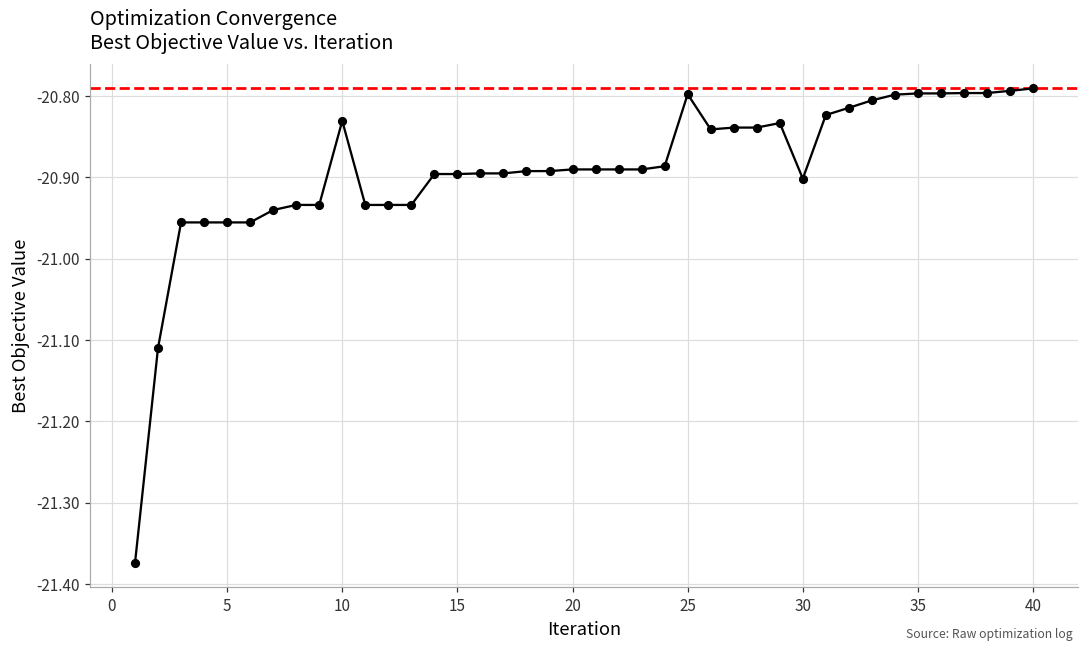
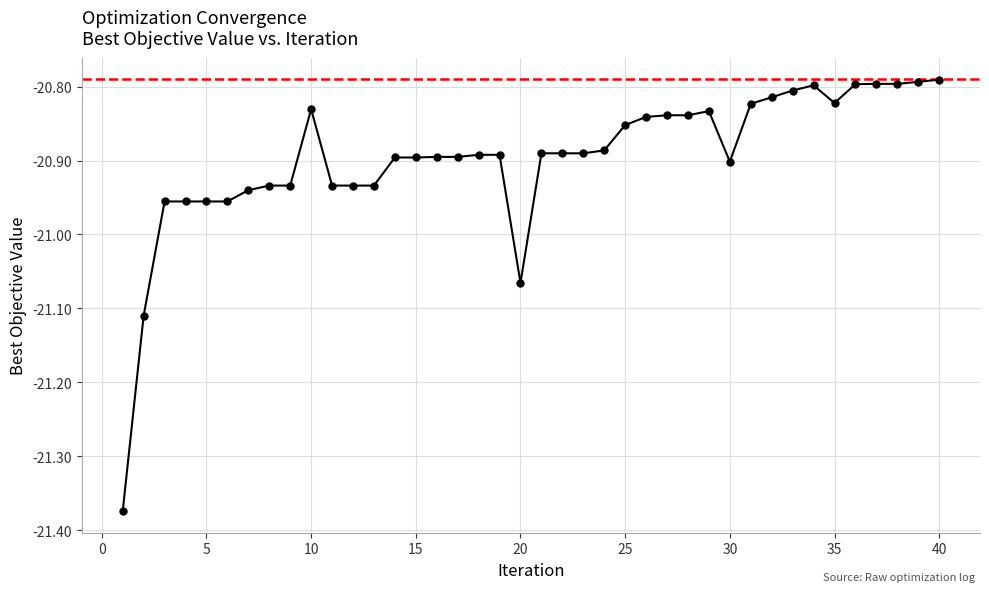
  {
    "5": -20.96,
    "10": -20.83,
    "15": -20.90,
-   "20": -20.89,
-   "25": -20.80,
+   "20": -21.07,
+   "25": -20.85,
    "30": -20.90,
-   "35": -20.80,
+   "35": -20.82,
    "40": -20.79
  }
